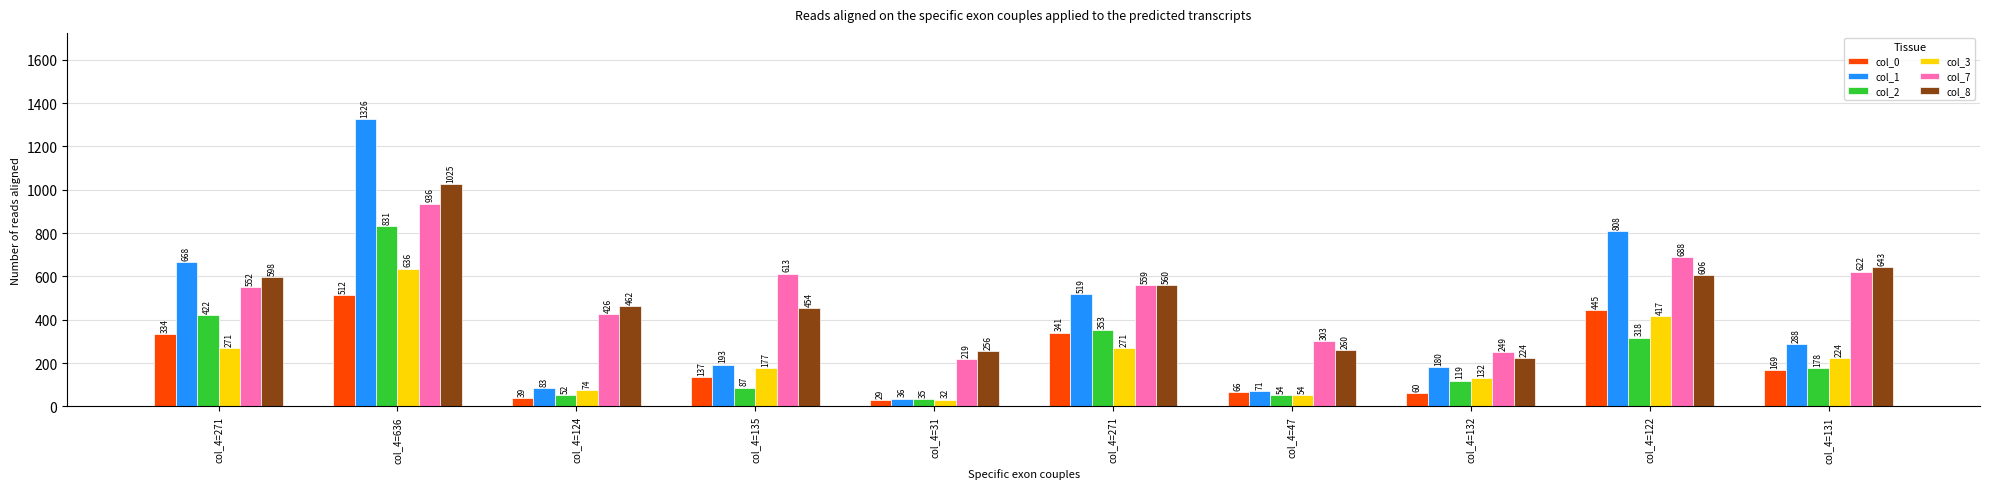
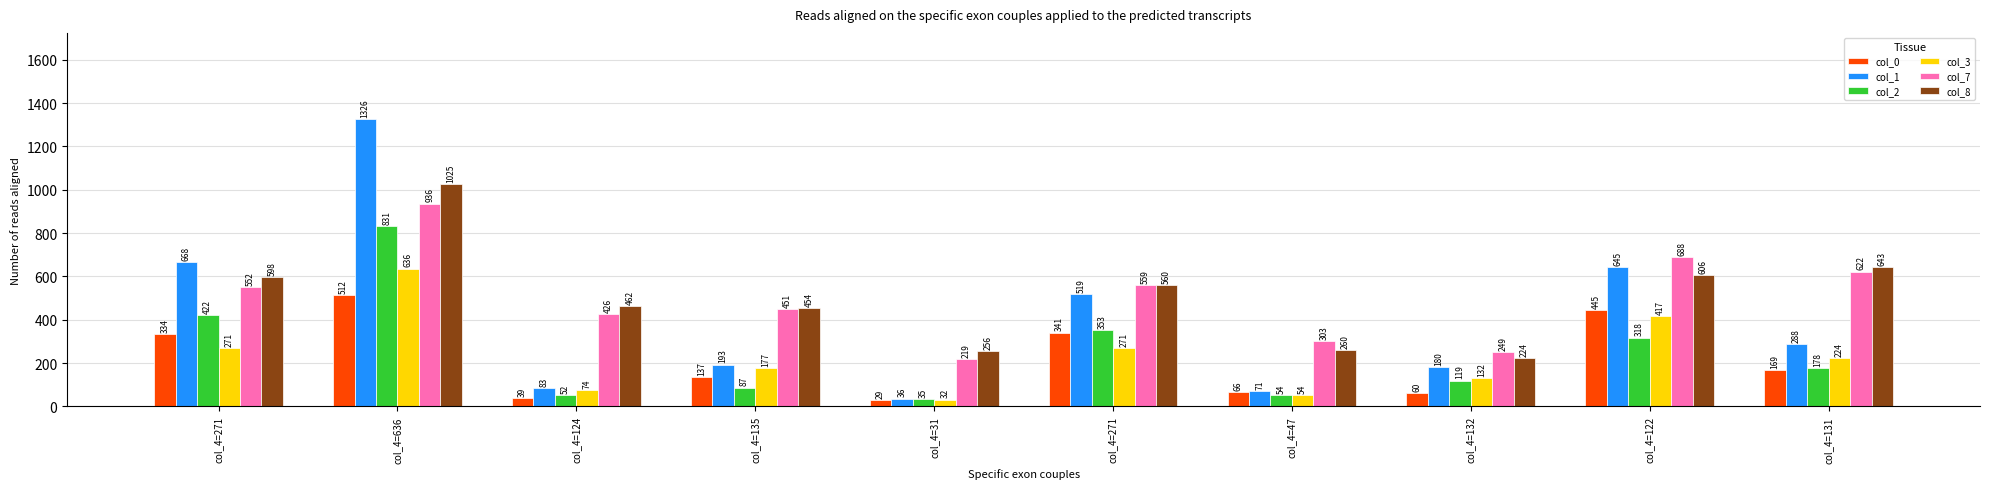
  {
    "col_0": {
      "col_4=636": 512,
      "col_4=124": 39,
      "col_4=135": 137,
      "col_4=31": 29,
      "col_4=47": 66,
      "col_4=132": 60,
      "col_4=122": 445,
      "col_4=131": 169
    },
    "col_1": {
      "col_4=636": 1326,
      "col_4=124": 83,
      "col_4=135": 193,
      "col_4=31": 36,
      "col_4=47": 71,
      "col_4=132": 180,
-     "col_4=122": 808,
+     "col_4=122": 645,
      "col_4=131": 288
    },
    "col_2": {
      "col_4=636": 831,
      "col_4=124": 52,
      "col_4=135": 87,
      "col_4=31": 35,
      "col_4=47": 54,
      "col_4=132": 119,
      "col_4=122": 318,
      "col_4=131": 178
    },
    "col_3": {
      "col_4=636": 636,
      "col_4=124": 74,
      "col_4=135": 177,
      "col_4=31": 32,
      "col_4=47": 54,
      "col_4=132": 132,
      "col_4=122": 417,
      "col_4=131": 224
    },
    "col_7": {
      "col_4=636": 936,
      "col_4=124": 426,
-     "col_4=135": 613,
+     "col_4=135": 451,
      "col_4=31": 219,
      "col_4=47": 303,
      "col_4=132": 249,
      "col_4=122": 688,
      "col_4=131": 622
    },
    "col_8": {
      "col_4=636": 1025,
      "col_4=124": 462,
      "col_4=135": 454,
      "col_4=31": 256,
      "col_4=47": 260,
      "col_4=132": 224,
      "col_4=122": 606,
      "col_4=131": 643
    }
  }
